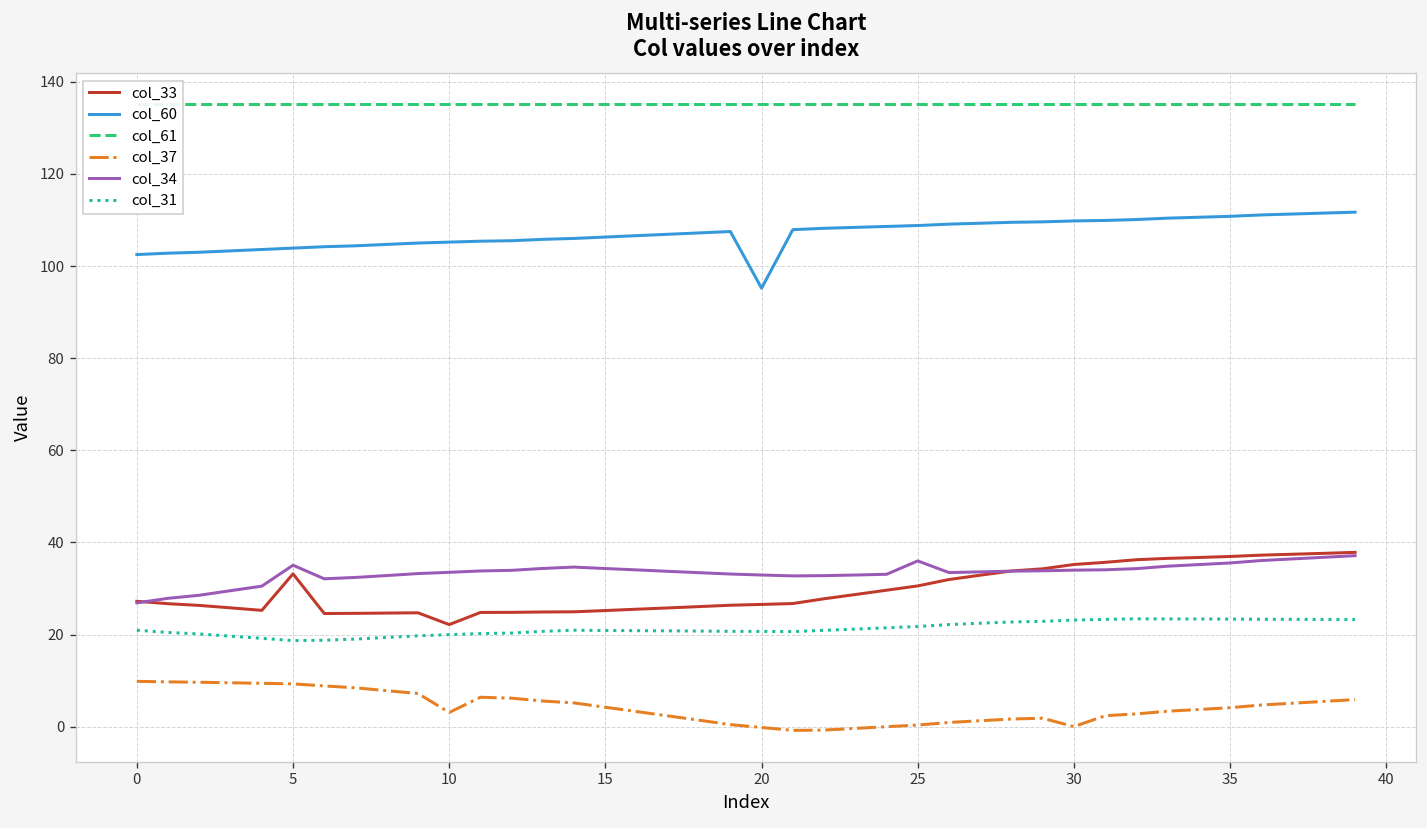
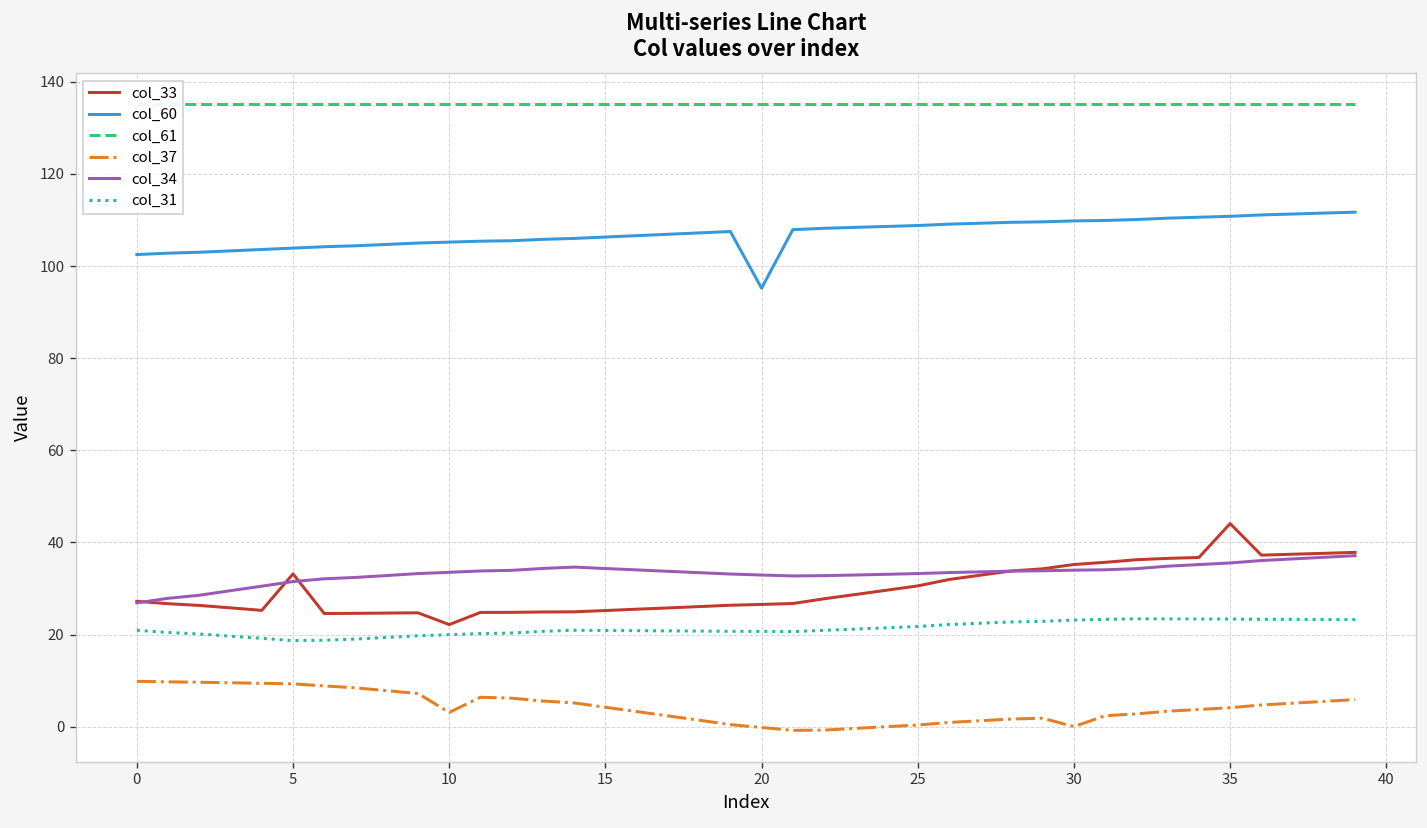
  {
    "col_33": {
      "5": 33,
      "10": 22,
      "15": 25,
      "20": 27,
      "25": 31,
      "30": 35,
-     "35": 37
+     "35": 44
    },
    "col_60": {
      "0": 103,
      "5": 104,
      "10": 105,
      "15": 106,
      "20": 95,
      "25": 109,
      "30": 110,
      "35": 111
    },
    "col_37": {
      "0": 10,
      "5": 9,
      "10": 3,
      "15": 4,
      "20": 0,
      "25": 0,
      "30": 0,
      "35": 4
    },
    "col_34": {
-     "5": 35,
+     "5": 32,
      "10": 34,
      "15": 34,
      "20": 33,
-     "25": 36,
+     "25": 33,
      "30": 34,
      "35": 36
    }
  }
